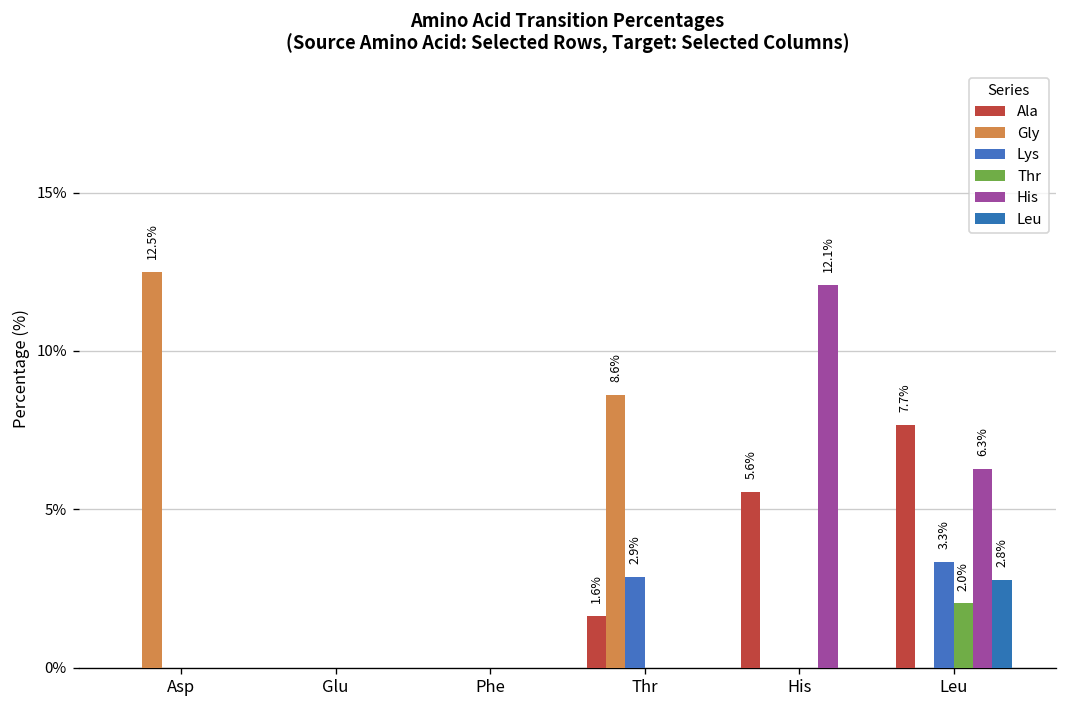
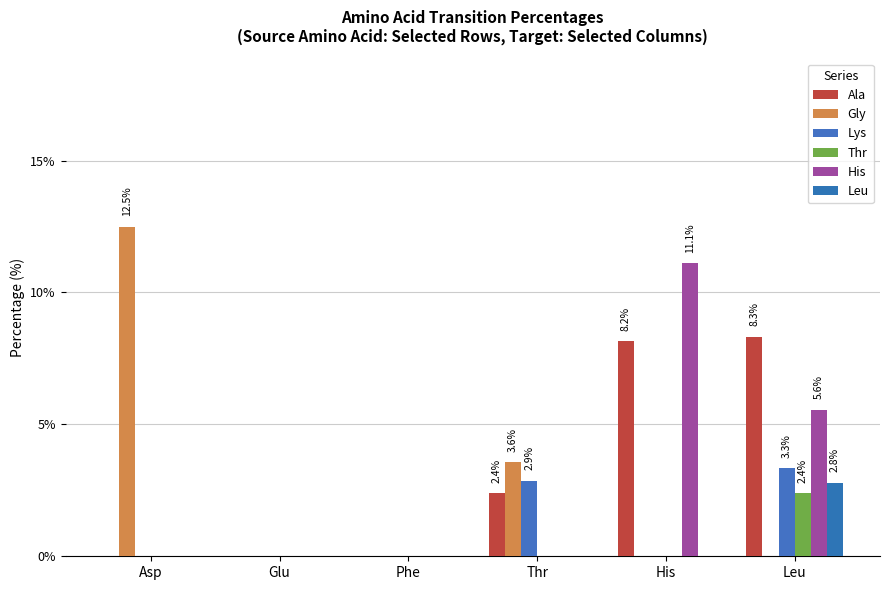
  {
    "Ala": {
-     "Thr": "1.6%",
-     "His": "5.6%",
-     "Leu": "7.7%"
+     "Thr": "2.4%",
+     "His": "8.2%",
+     "Leu": "8.3%"
    },
    "Gly": {
      "Asp": "12.5%",
-     "Thr": "8.6%"
+     "Thr": "3.6%"
    },
    "Thr": {
-     "Leu": "2.0%"
+     "Leu": "2.4%"
    },
    "His": {
-     "His": "12.1%",
-     "Leu": "6.3%"
+     "His": "11.1%",
+     "Leu": "5.6%"
    }
  }
